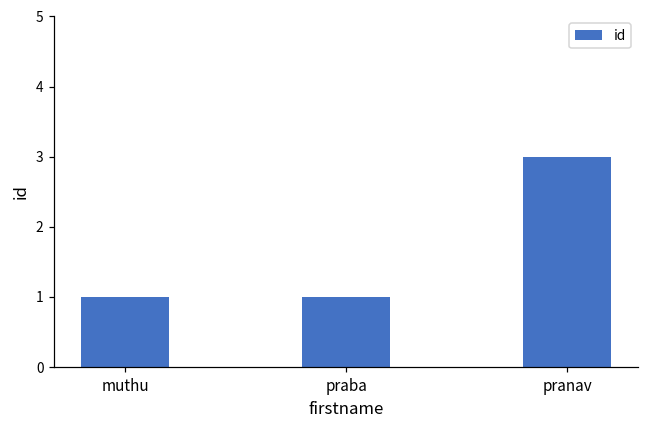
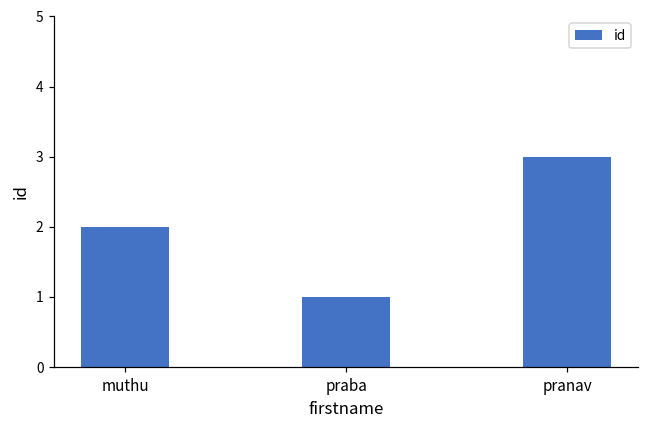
  {
-   "muthu": 1,
+   "muthu": 2,
    "praba": 1,
    "pranav": 3
  }
